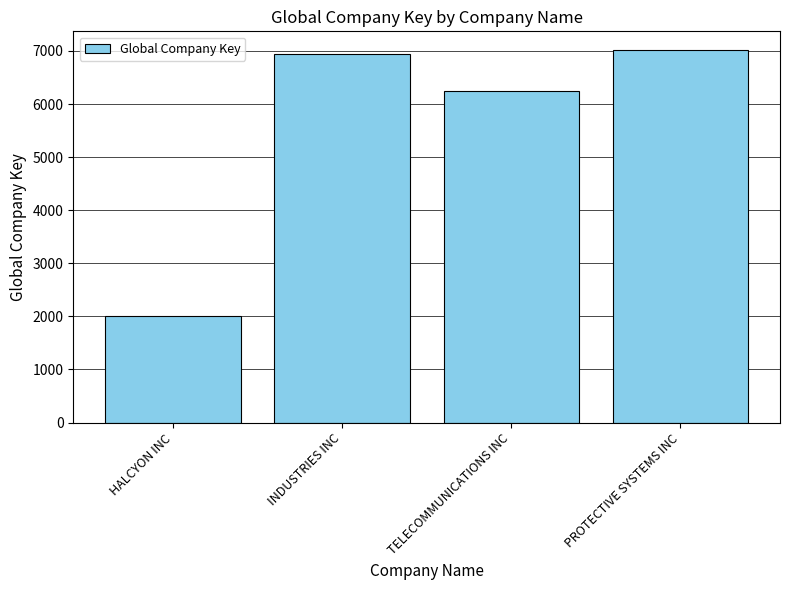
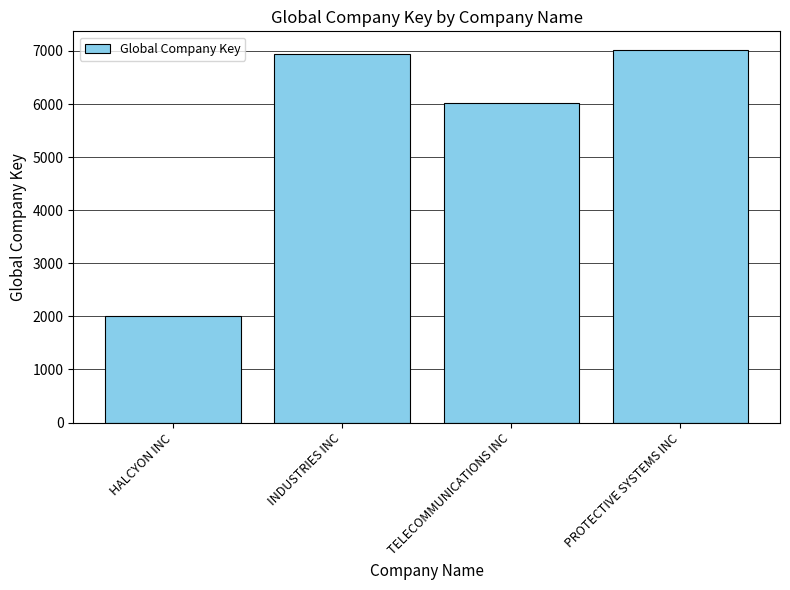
  {
    "HALCYON INC": 2000,
    "INDUSTRIES INC": 6900,
-   "TELECOMMUNICATIONS INC": 6200,
+   "TELECOMMUNICATIONS INC": 6000,
    "PROTECTIVE SYSTEMS INC": 7000
  }
